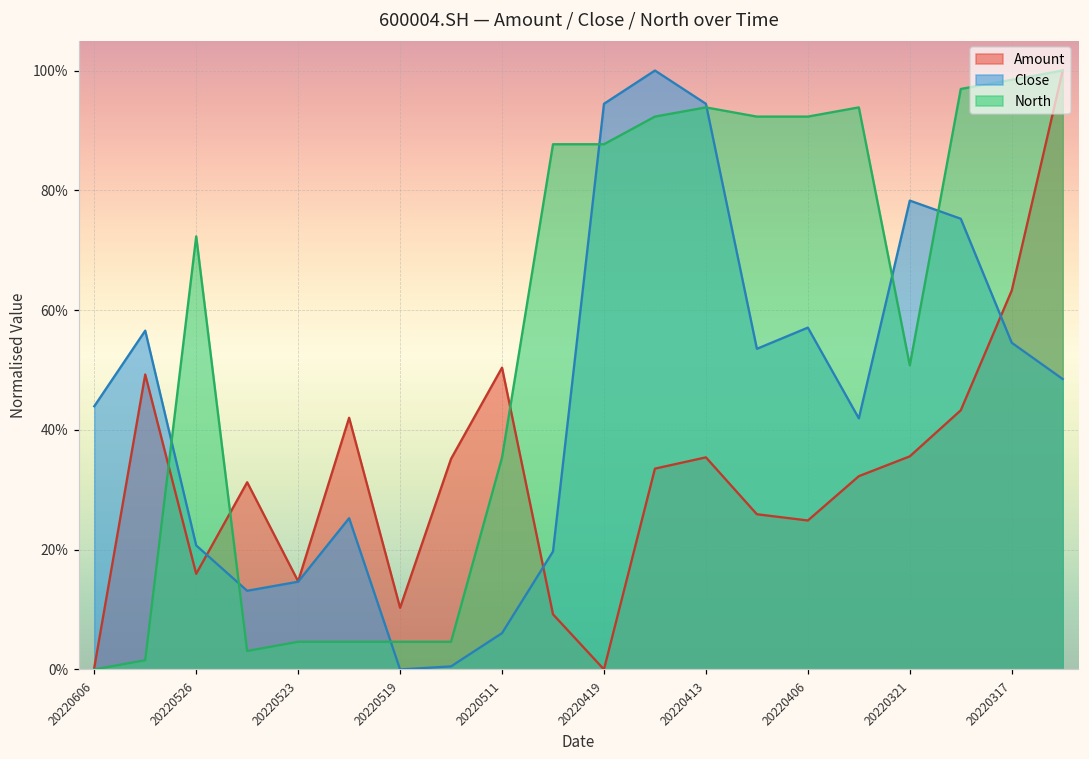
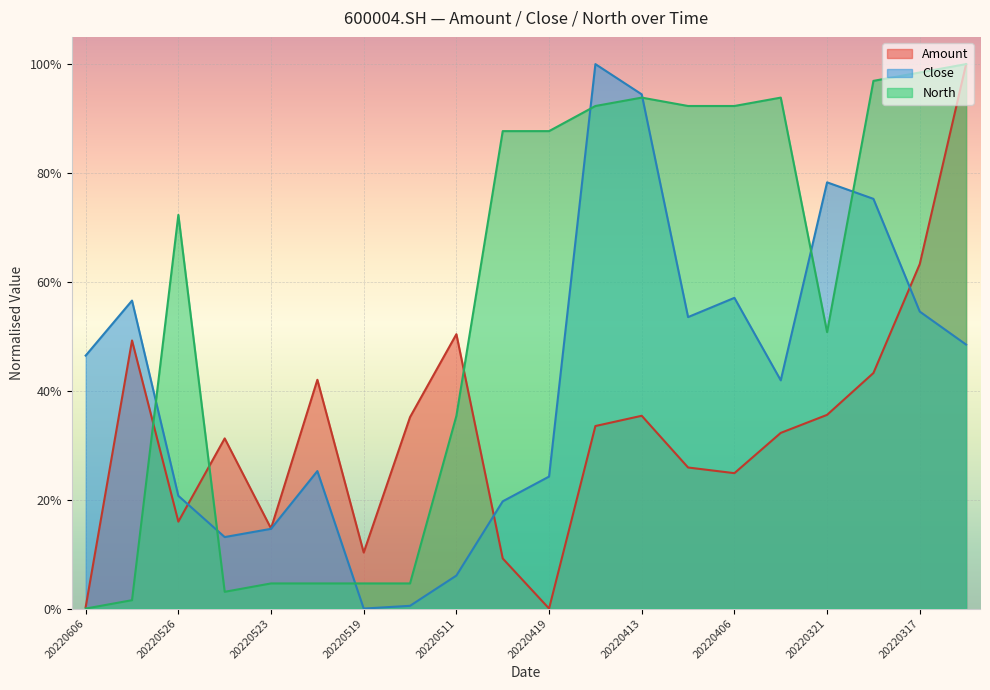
  {
    "Amount": {
      "20220526": "16%",
      "20220519": "10%",
      "20220511": "50%",
      "20220419": "0%",
      "20220413": "35%",
      "20220406": "25%",
      "20220321": "36%",
      "20220317": "63%"
    },
    "Close": {
-     "20220606": "44%",
+     "20220606": "46%",
      "20220526": "21%",
      "20220519": "0%",
      "20220511": "6%",
-     "20220419": "94%",
+     "20220419": "24%",
      "20220413": "94%",
      "20220406": "57%",
      "20220321": "78%",
      "20220317": "55%"
    },
    "North": {
      "20220526": "72%",
      "20220523": "5%",
      "20220519": "5%",
      "20220511": "35%",
      "20220419": "88%",
      "20220413": "94%",
      "20220406": "92%",
      "20220321": "51%"
    }
  }
